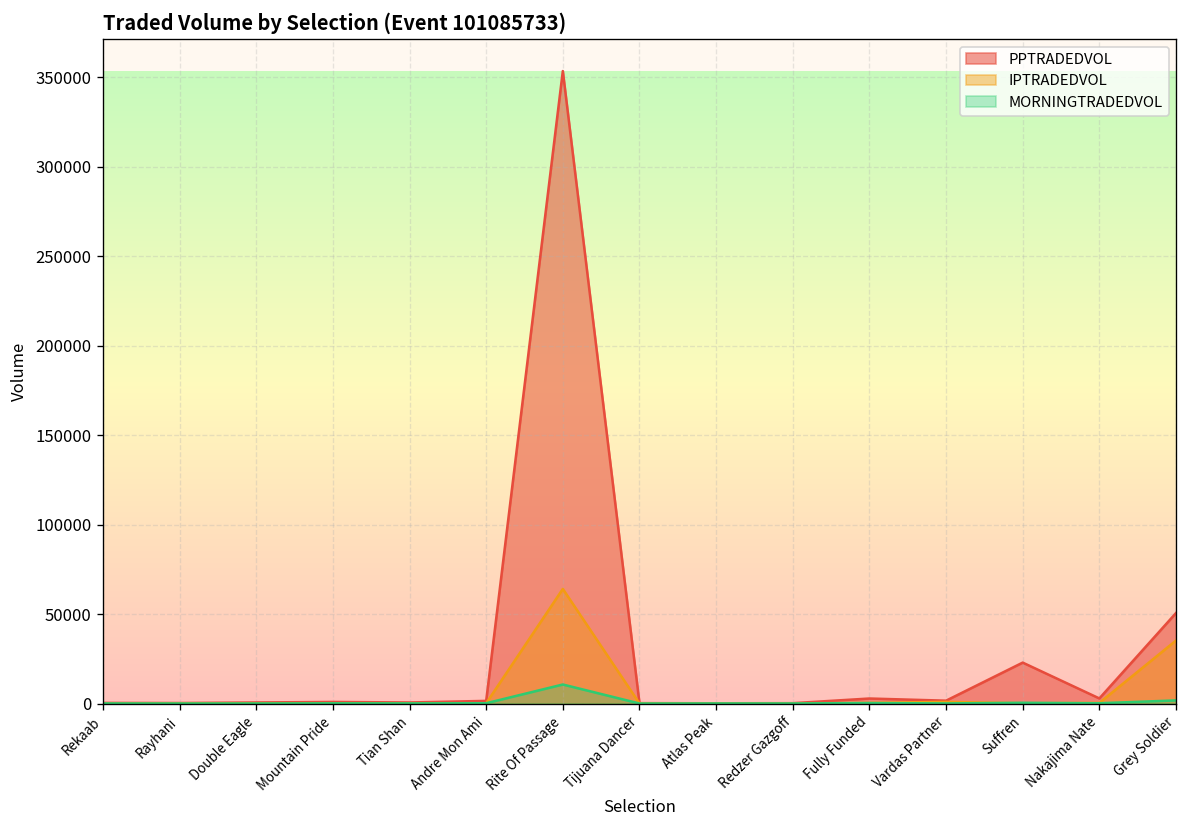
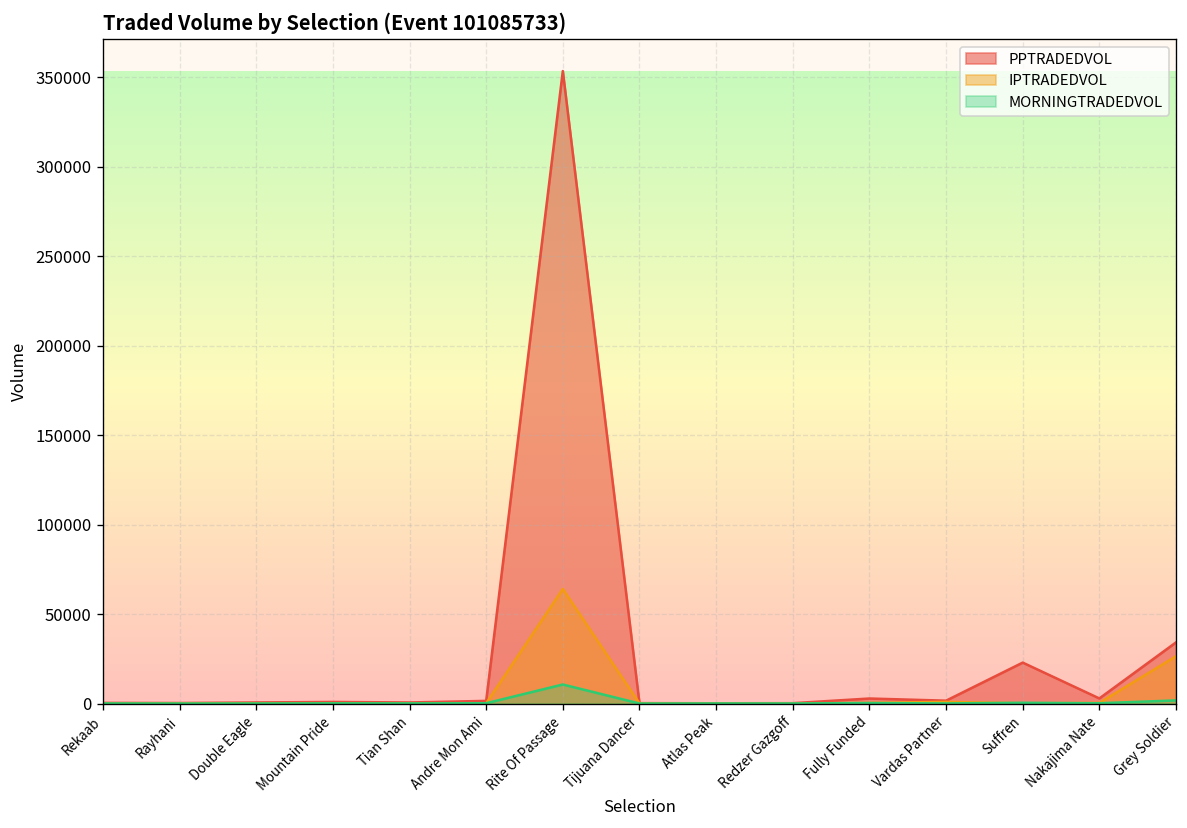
  {
    "PPTRADEDVOL": {
      "Rite Of Passage": 354000,
      "Fully Funded": 3000,
      "Suffren": 23000,
      "Nakajima Nate": 3000,
-     "Grey Soldier": 51000
+     "Grey Soldier": 34000
    },
    "IPTRADEDVOL": {
      "Rite Of Passage": 64000,
-     "Grey Soldier": 35000
+     "Grey Soldier": 26000
    },
    "MORNINGTRADEDVOL": {
      "Rite Of Passage": 11000,
      "Grey Soldier": 2000
    }
  }
